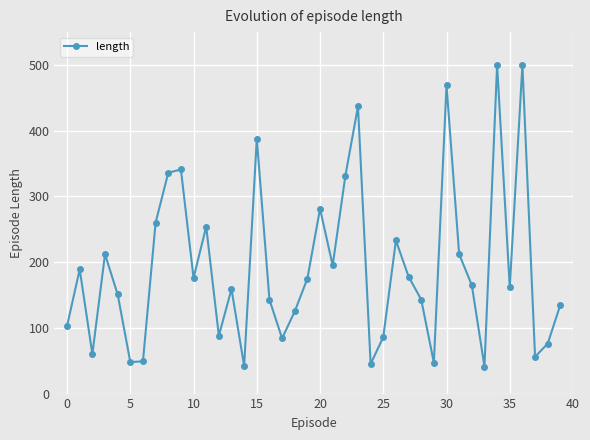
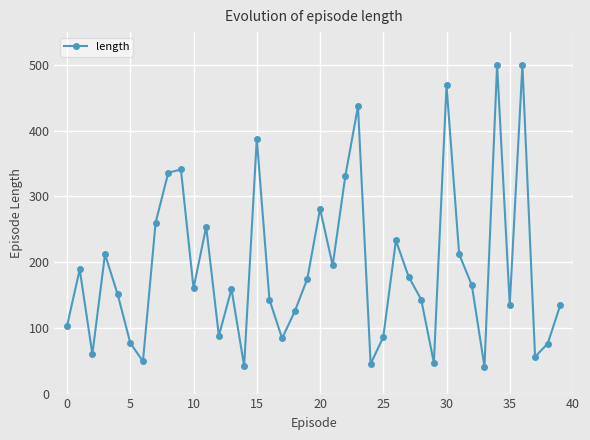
  {
    "0": 100,
-   "5": 50,
-   "10": 180,
+   "5": 80,
+   "10": 160,
    "15": 390,
    "20": 280,
    "25": 90,
    "30": 470,
-   "35": 160
+   "35": 140
  }
